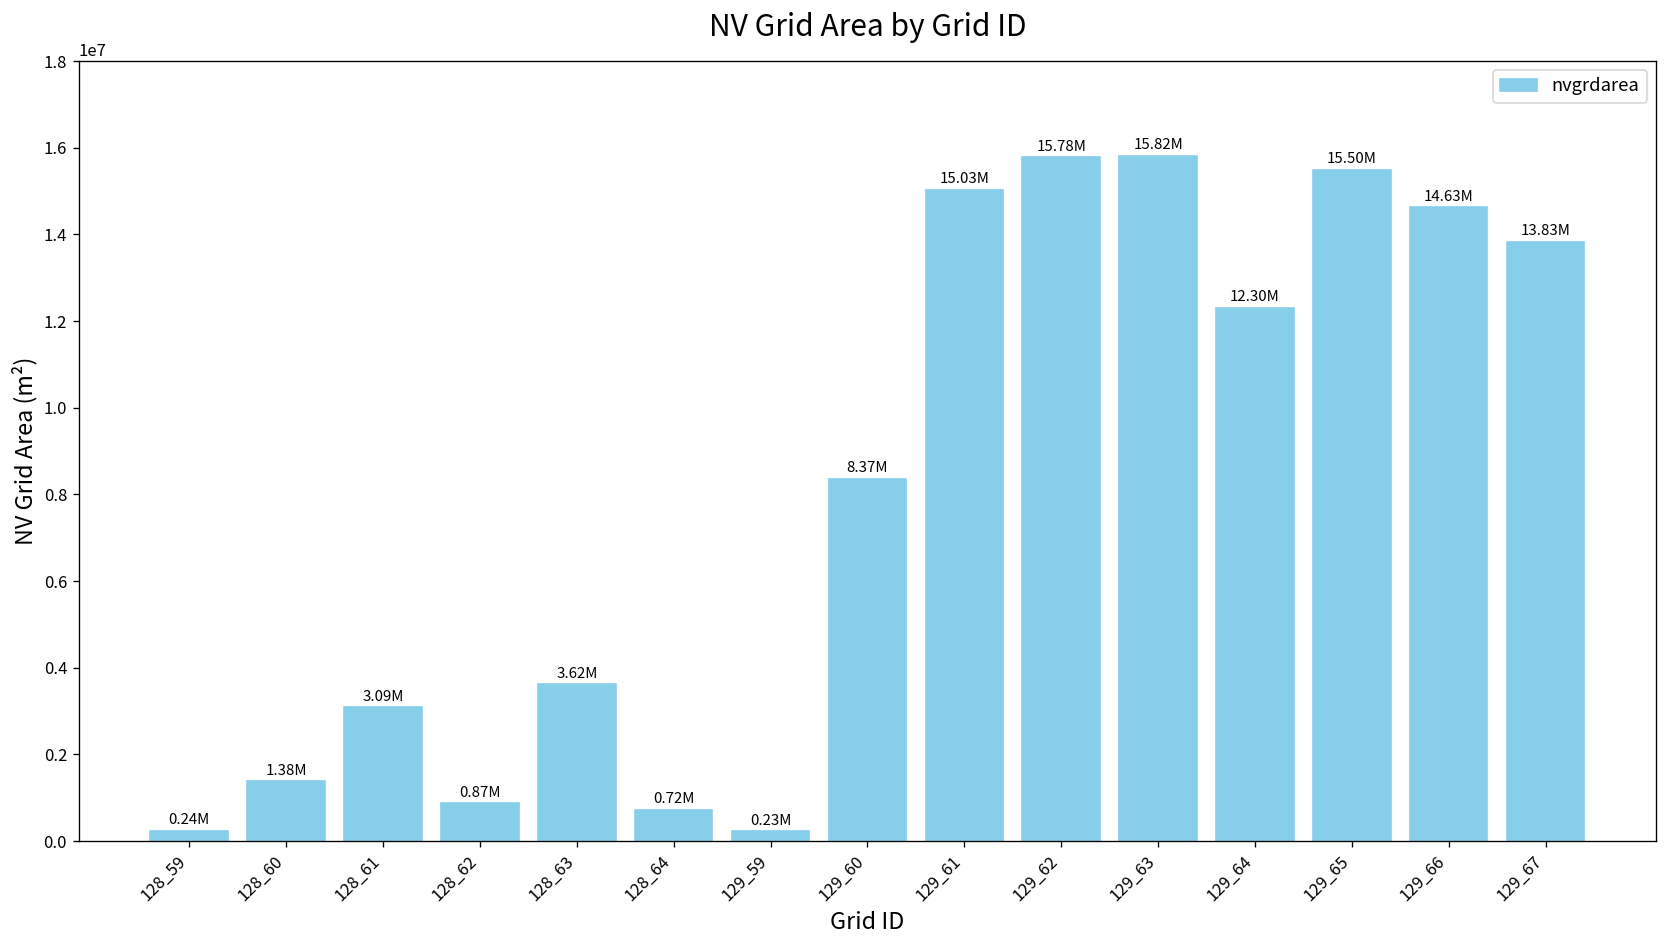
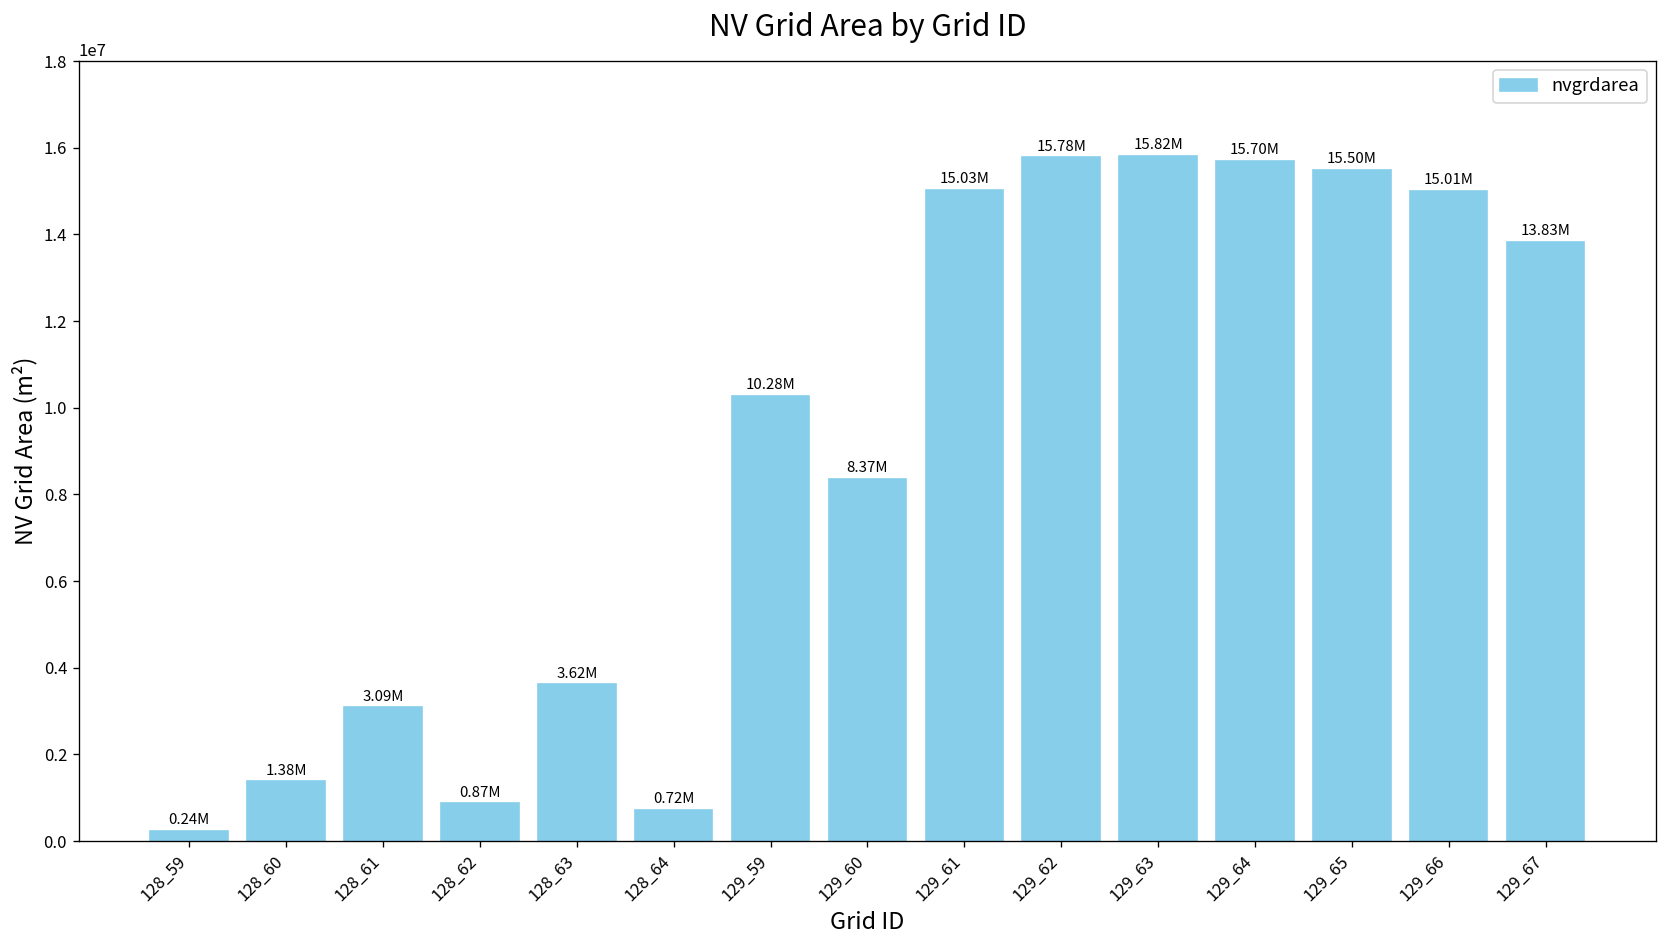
  {
    "128_59": "0.24M",
    "128_60": "1.38M",
    "128_61": "3.09M",
    "128_62": "0.87M",
    "128_63": "3.62M",
    "128_64": "0.72M",
-   "129_59": "0.23M",
+   "129_59": "10.28M",
    "129_60": "8.37M",
    "129_61": "15.03M",
    "129_62": "15.78M",
    "129_63": "15.82M",
-   "129_64": "12.30M",
+   "129_64": "15.70M",
    "129_65": "15.50M",
-   "129_66": "14.63M",
+   "129_66": "15.01M",
    "129_67": "13.83M"
  }
